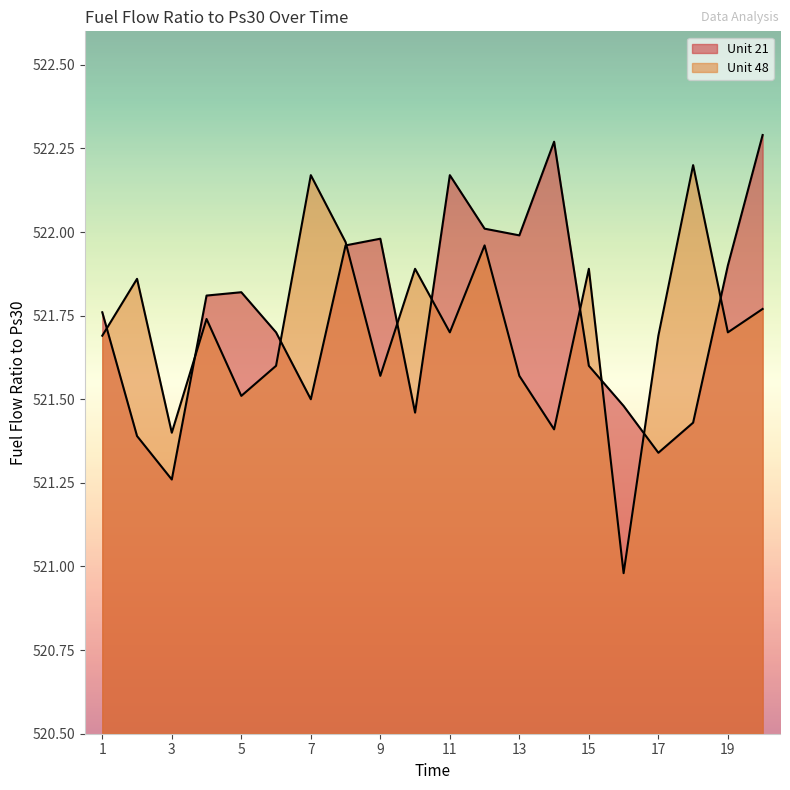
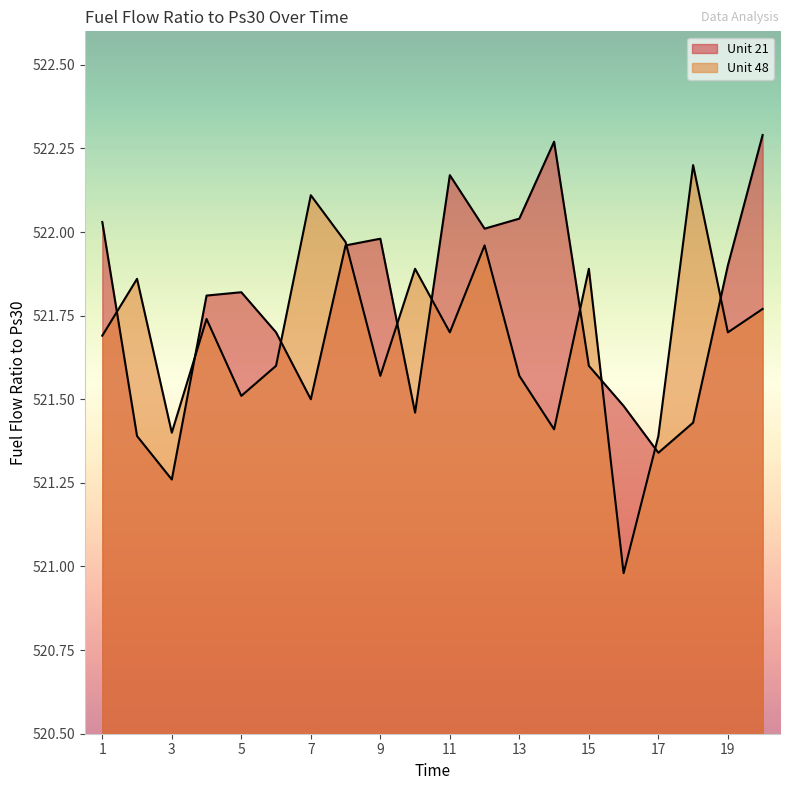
  {
    "Unit 21": {
-     "1": 521.76,
+     "1": 522.03,
      "3": 521.26,
      "5": 521.82,
      "7": 521.50,
      "9": 521.98,
      "11": 522.17,
-     "13": 521.99,
+     "13": 522.04,
      "15": 521.60,
      "17": 521.34,
      "19": 521.90
    },
    "Unit 48": {
      "1": 521.69,
      "3": 521.40,
      "5": 521.51,
-     "7": 522.17,
+     "7": 522.11,
      "9": 521.57,
      "11": 521.70,
      "13": 521.57,
      "15": 521.89,
-     "17": 521.69,
+     "17": 521.39,
      "19": 521.70
    }
  }
